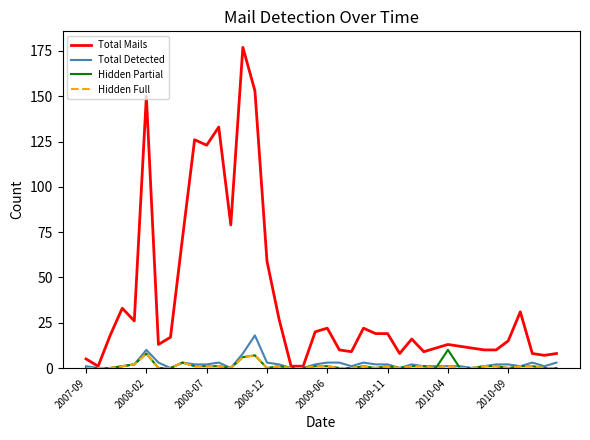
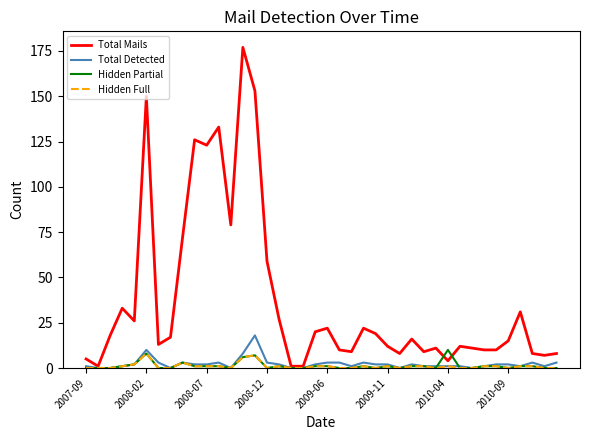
  {
    "Total Mails": {
      "2007-09": 5,
      "2008-07": 123,
      "2008-12": 59,
      "2009-06": 22,
-     "2009-11": 19,
-     "2010-04": 13,
+     "2009-11": 12,
+     "2010-04": 4,
      "2010-09": 15
    },
    "Total Detected": {
      "2008-02": 10,
      "2008-12": 3,
      "2009-06": 3,
      "2010-09": 2
    },
    "Hidden Partial": {
      "2010-04": 10
    }
  }
